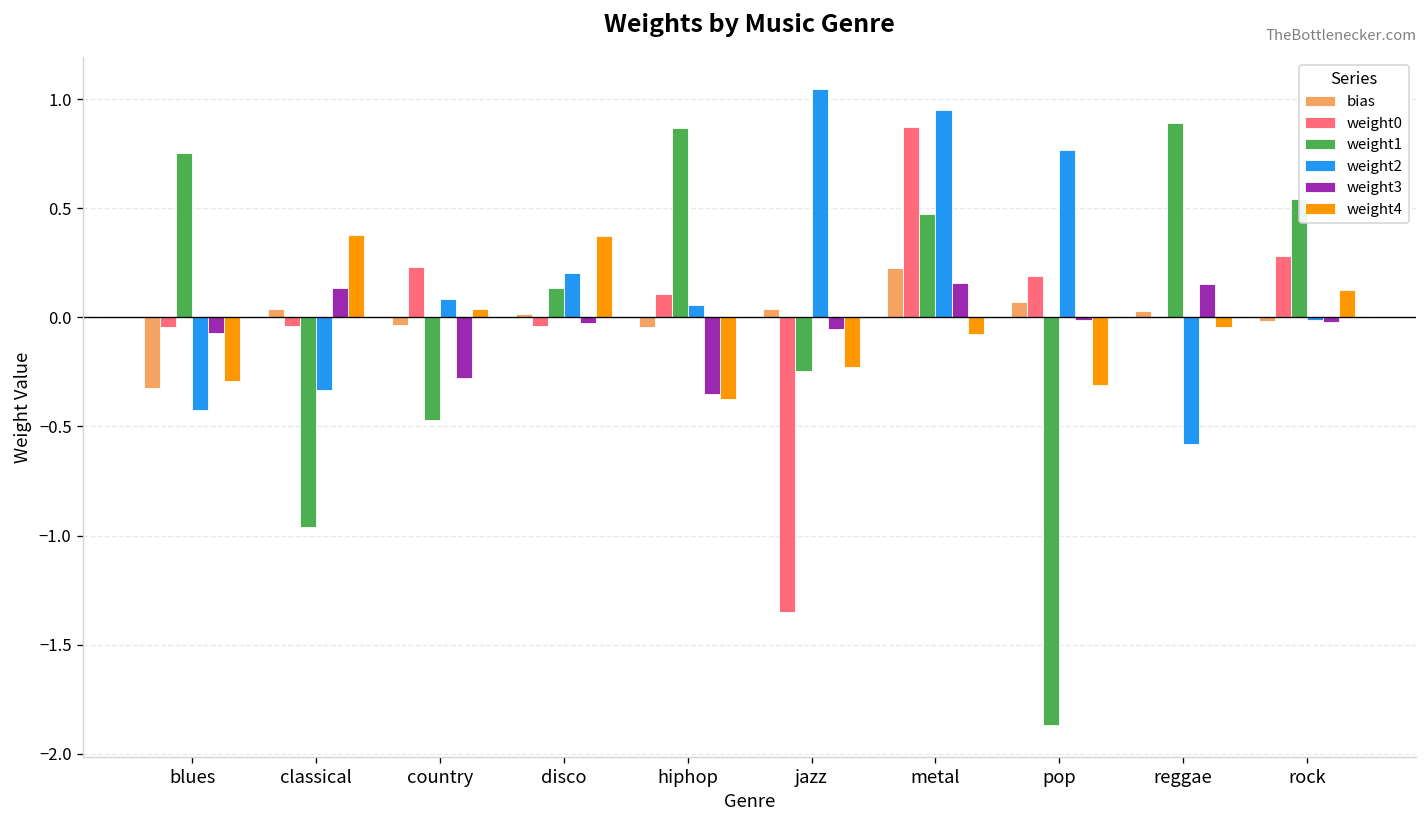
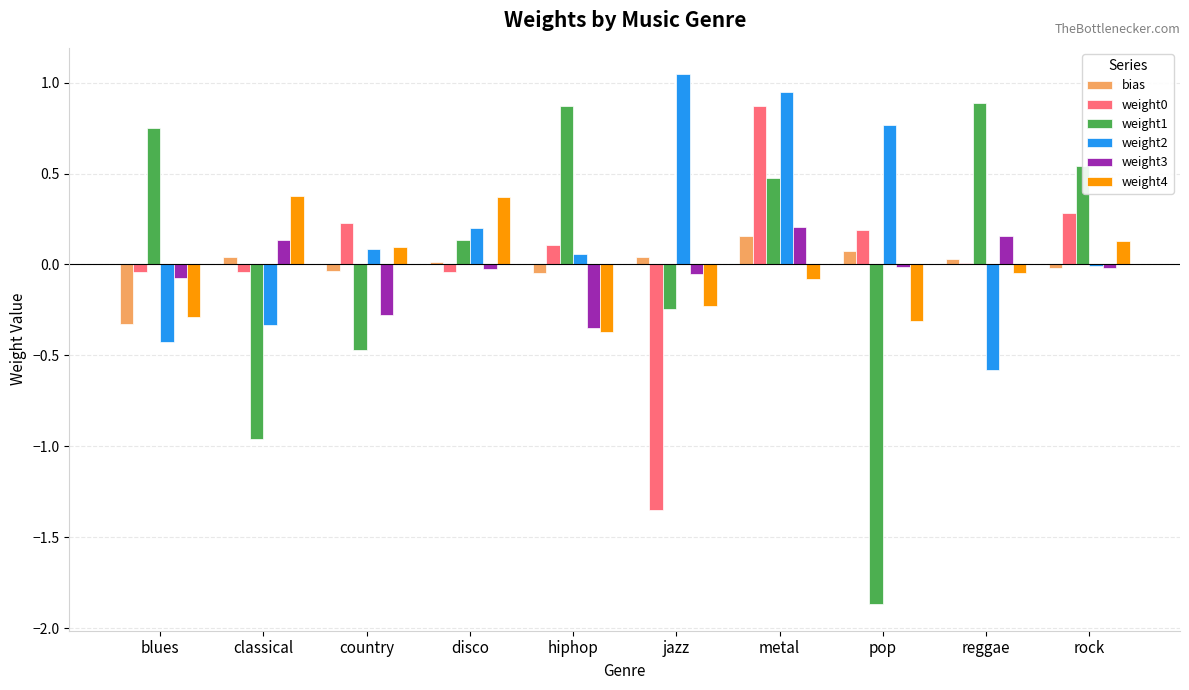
  {
    "bias": {
      "blues": -0.32,
      "classical": 0.04,
      "country": -0.04,
      "disco": 0.02,
      "hiphop": -0.05,
      "jazz": 0.04,
-     "metal": 0.23,
+     "metal": 0.16,
      "pop": 0.07,
      "reggae": 0.03,
      "rock": -0.02
    },
    "weight0": {
      "blues": -0.04,
      "classical": -0.04,
      "country": 0.23,
      "disco": -0.04,
      "hiphop": 0.11,
      "jazz": -1.35,
      "metal": 0.87,
      "pop": 0.19,
      "rock": 0.28
    },
    "weight1": {
      "blues": 0.75,
      "classical": -0.96,
      "country": -0.47,
      "disco": 0.13,
      "hiphop": 0.87,
      "jazz": -0.25,
      "metal": 0.48,
      "pop": -1.87,
      "reggae": 0.89
    },
    "weight2": {
      "blues": -0.43,
      "classical": -0.33,
      "country": 0.08,
      "disco": 0.20,
      "hiphop": 0.06,
      "jazz": 1.05,
      "metal": 0.95,
      "pop": 0.77,
      "reggae": -0.58
    },
    "weight3": {
      "blues": -0.07,
      "classical": 0.14,
      "country": -0.28,
      "disco": -0.03,
      "hiphop": -0.35,
      "jazz": -0.05,
-     "metal": 0.16,
+     "metal": 0.20,
      "pop": -0.01,
      "reggae": 0.15,
      "rock": -0.02
    },
    "weight4": {
      "blues": -0.29,
      "classical": 0.38,
-     "country": 0.04,
+     "country": 0.10,
      "disco": 0.37,
      "hiphop": -0.37,
      "jazz": -0.23,
      "metal": -0.08,
      "pop": -0.31,
      "reggae": -0.04,
      "rock": 0.13
    }
  }
